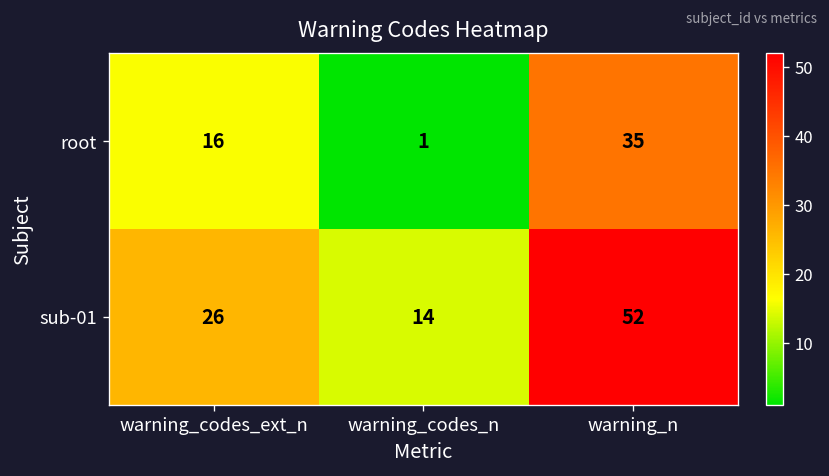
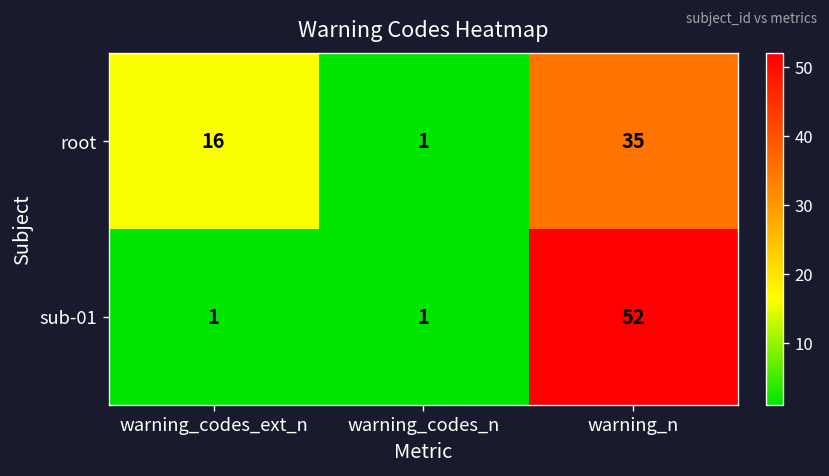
  {
    "root": {
      "warning_codes_ext_n": 16,
      "warning_codes_n": 1,
      "warning_n": 35
    },
    "sub-01": {
-     "warning_codes_ext_n": 26,
-     "warning_codes_n": 14,
+     "warning_codes_ext_n": 1,
+     "warning_codes_n": 1,
      "warning_n": 52
    }
  }
